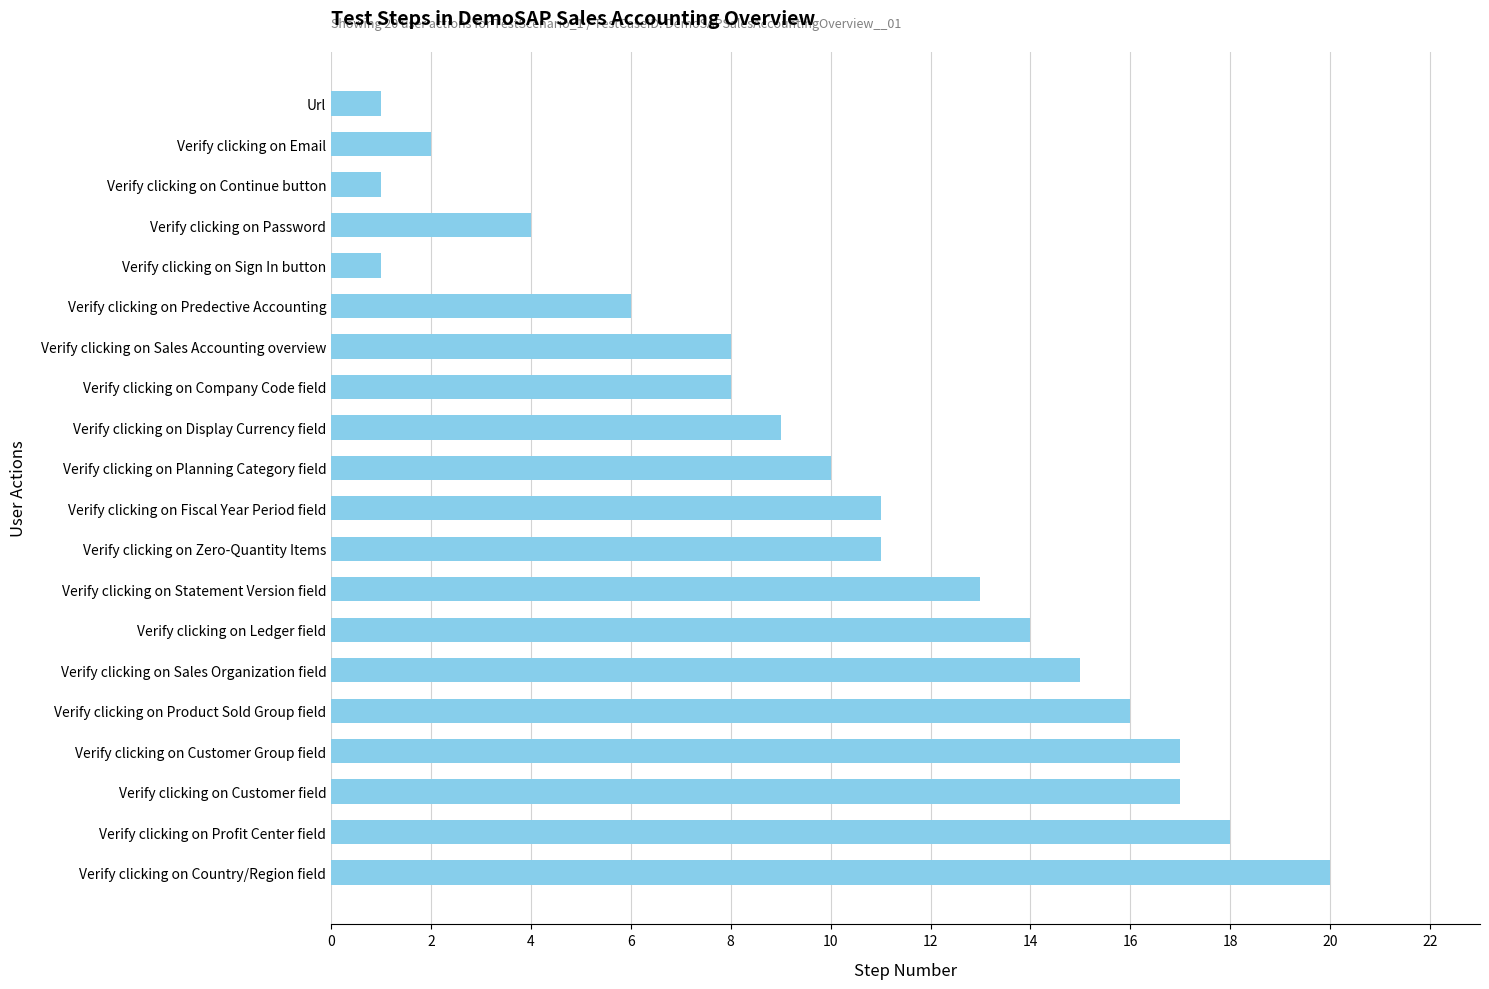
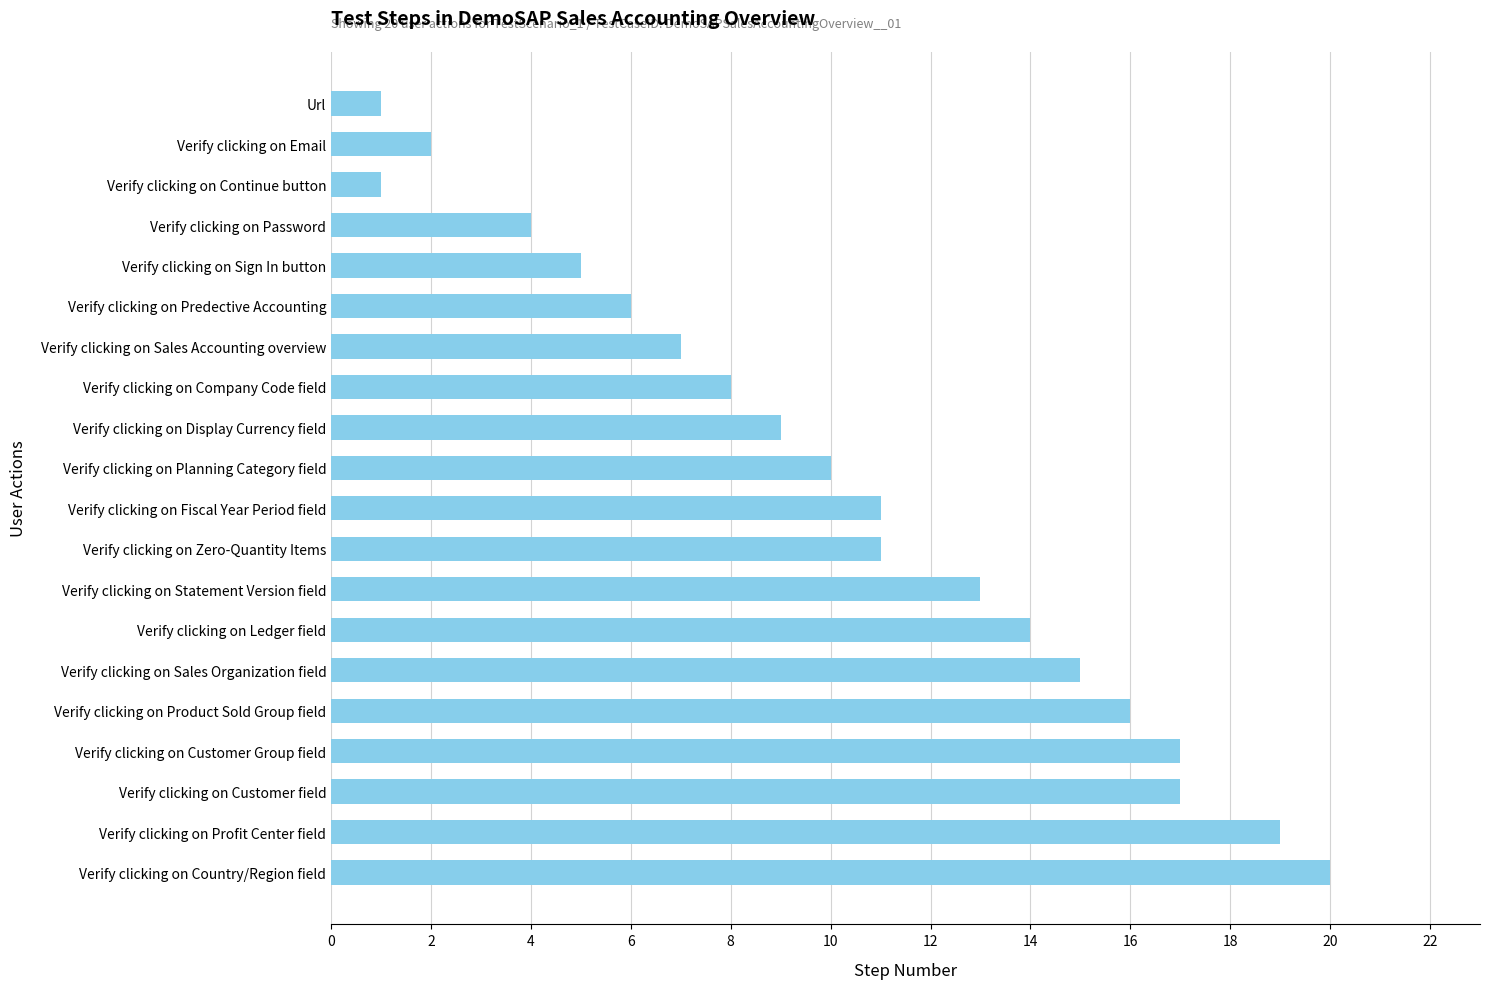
  {
    "Url": 1,
    "Verify clicking on Email": 2,
    "Verify clicking on Continue button": 1,
    "Verify clicking on Password": 4,
-   "Verify clicking on Sign In button": 1,
+   "Verify clicking on Sign In button": 5,
    "Verify clicking on Predective Accounting": 6,
-   "Verify clicking on Sales Accounting overview": 8,
+   "Verify clicking on Sales Accounting overview": 7,
    "Verify clicking on Company Code field": 8,
    "Verify clicking on Display Currency field": 9,
    "Verify clicking on Planning Category field": 10,
    "Verify clicking on Fiscal Year Period field": 11,
    "Verify clicking on Zero-Quantity Items": 11,
    "Verify clicking on Statement Version field": 13,
    "Verify clicking on Ledger field": 14,
    "Verify clicking on Sales Organization field": 15,
    "Verify clicking on Product Sold Group field": 16,
    "Verify clicking on Customer Group field": 17,
    "Verify clicking on Customer field": 17,
-   "Verify clicking on Profit Center field": 18,
+   "Verify clicking on Profit Center field": 19,
    "Verify clicking on Country/Region field": 20
  }
